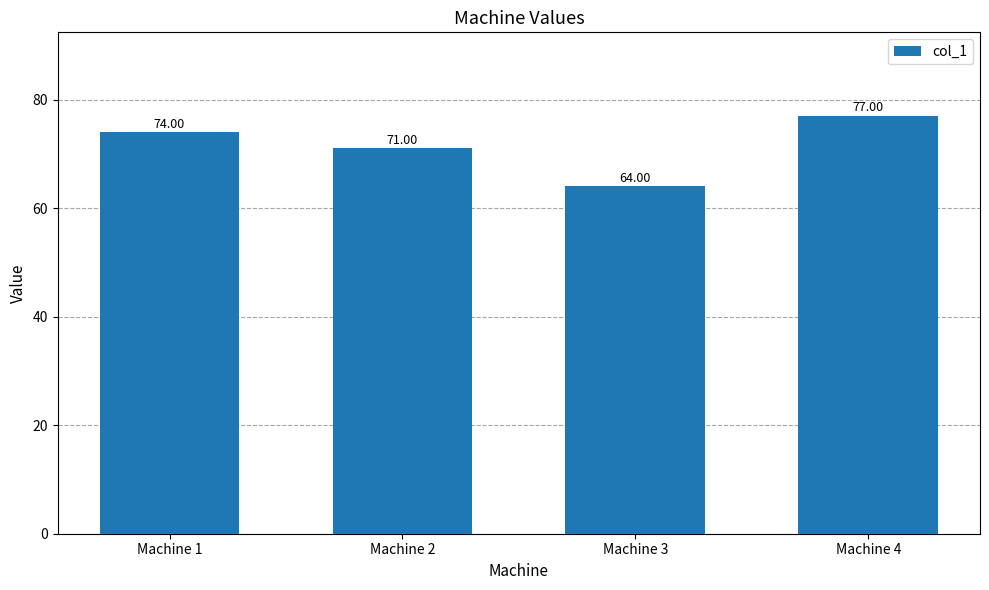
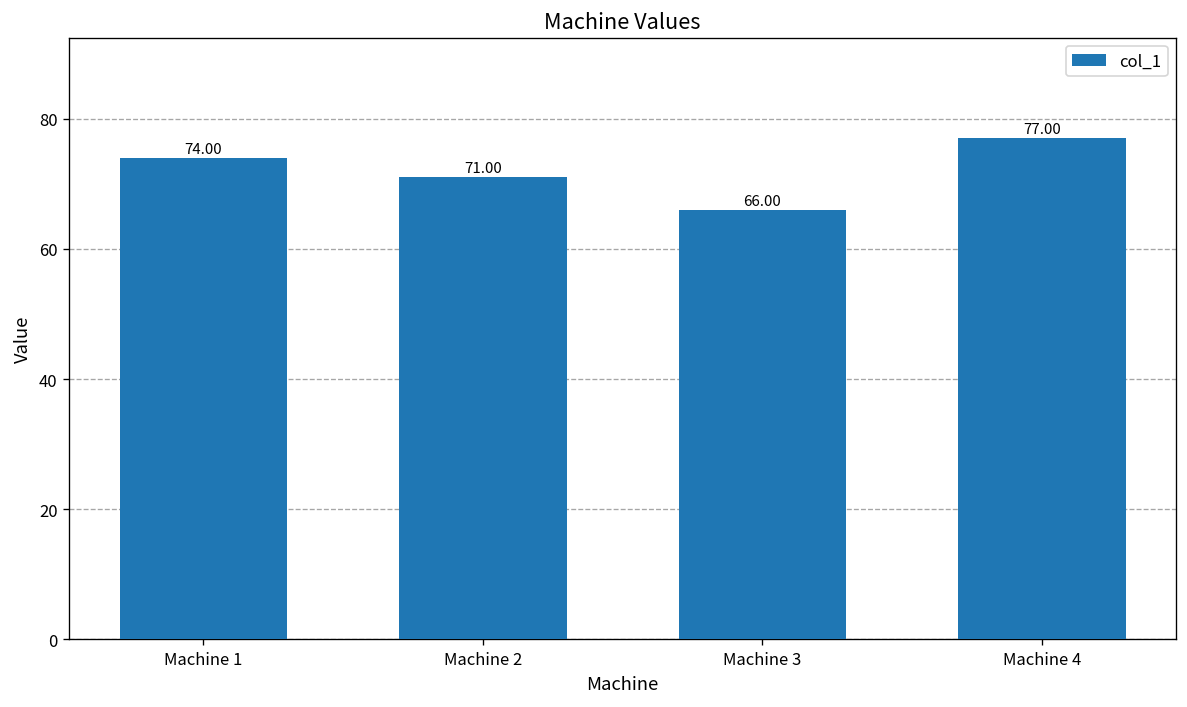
  {
    "Machine 1": 74.00,
    "Machine 2": 71.00,
-   "Machine 3": 64.00,
+   "Machine 3": 66.00,
    "Machine 4": 77.00
  }
